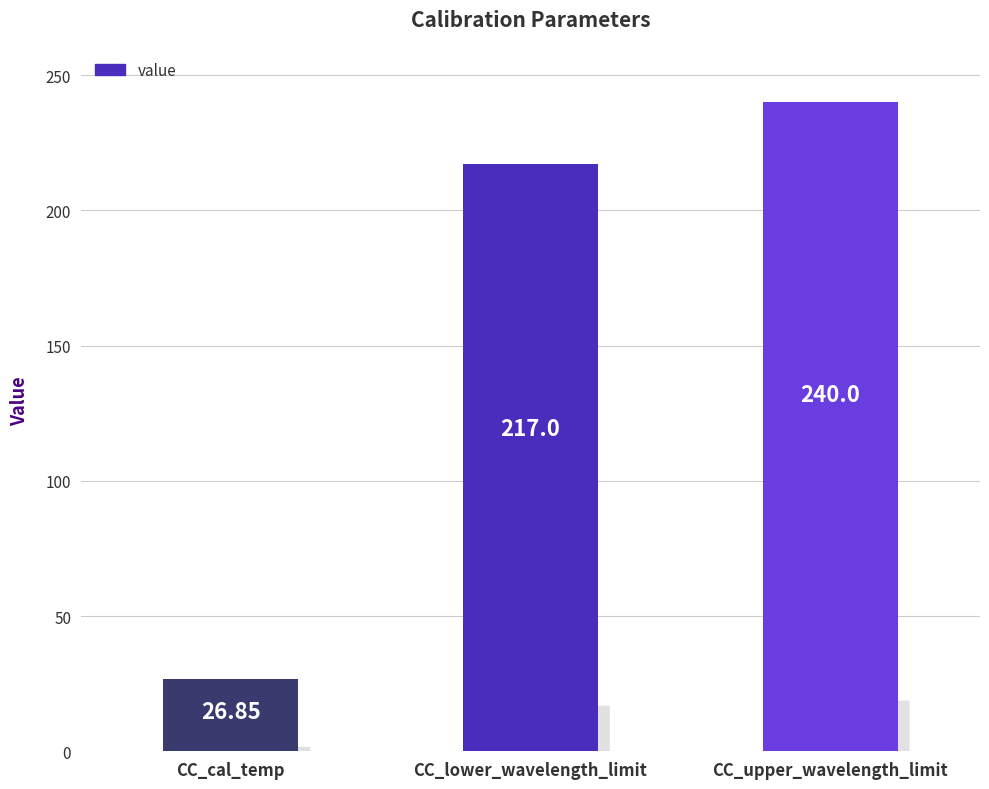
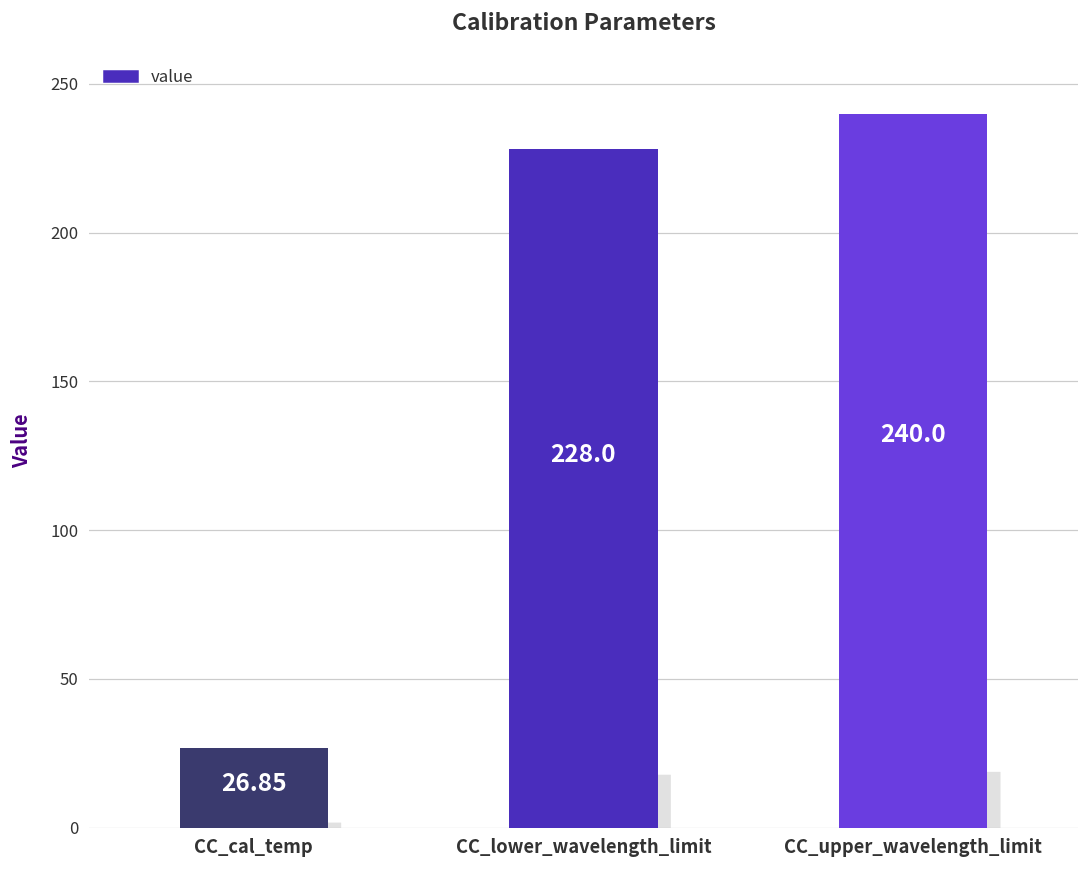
  {
    "CC_cal_temp": 26.85,
-   "CC_lower_wavelength_limit": 217.0,
+   "CC_lower_wavelength_limit": 228.0,
    "CC_upper_wavelength_limit": 240.0
  }
